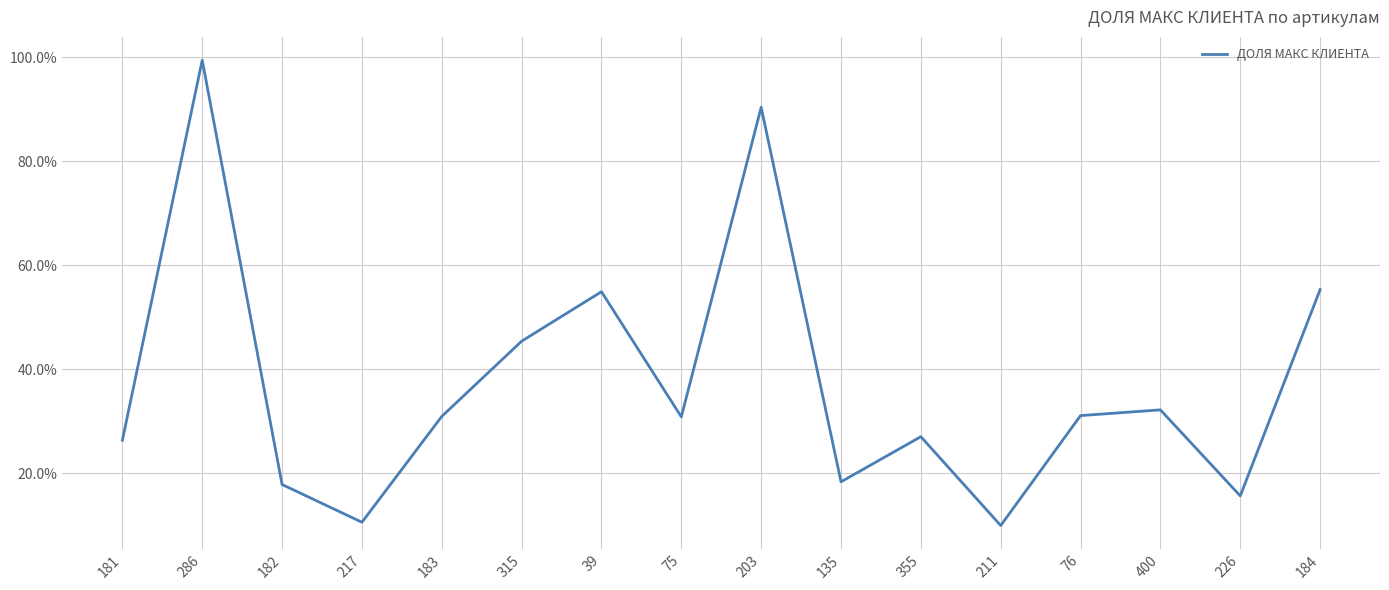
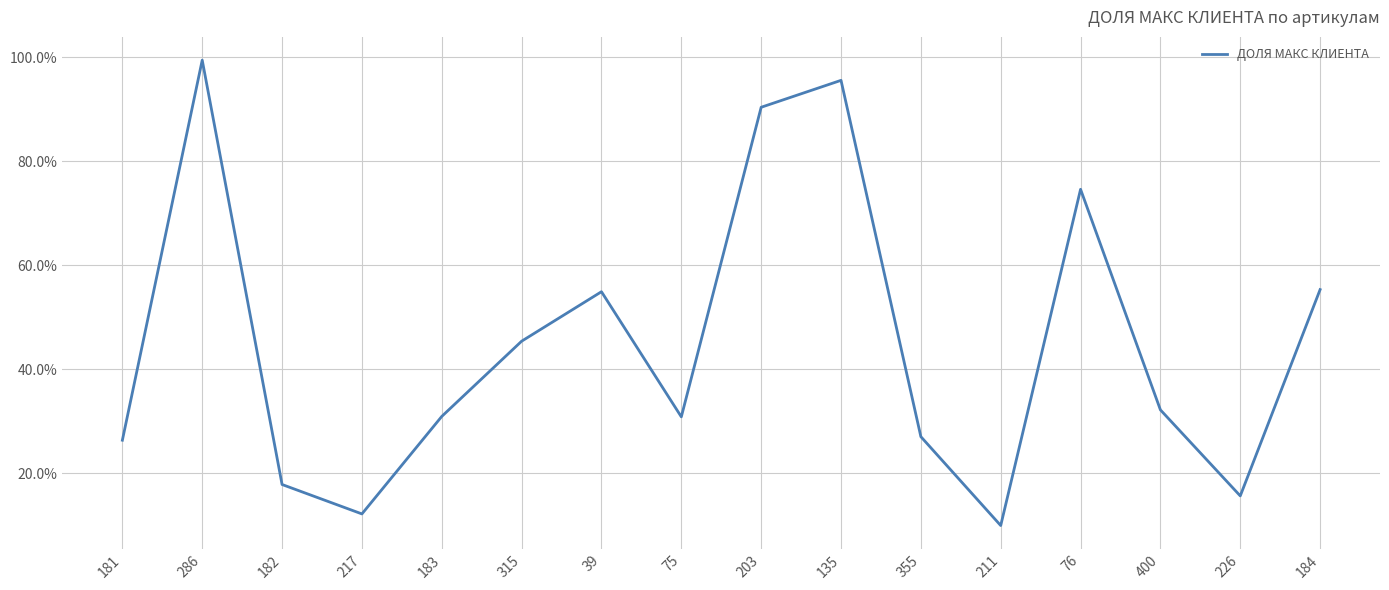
  {
    "181": "26%",
    "286": "99%",
    "182": "18%",
-   "217": "11%",
+   "217": "12%",
    "183": "31%",
    "315": "45%",
    "39": "55%",
    "75": "31%",
    "203": "90%",
-   "135": "18%",
+   "135": "96%",
    "355": "27%",
    "211": "10%",
-   "76": "31%",
+   "76": "75%",
    "400": "32%",
    "226": "16%",
    "184": "55%"
  }
